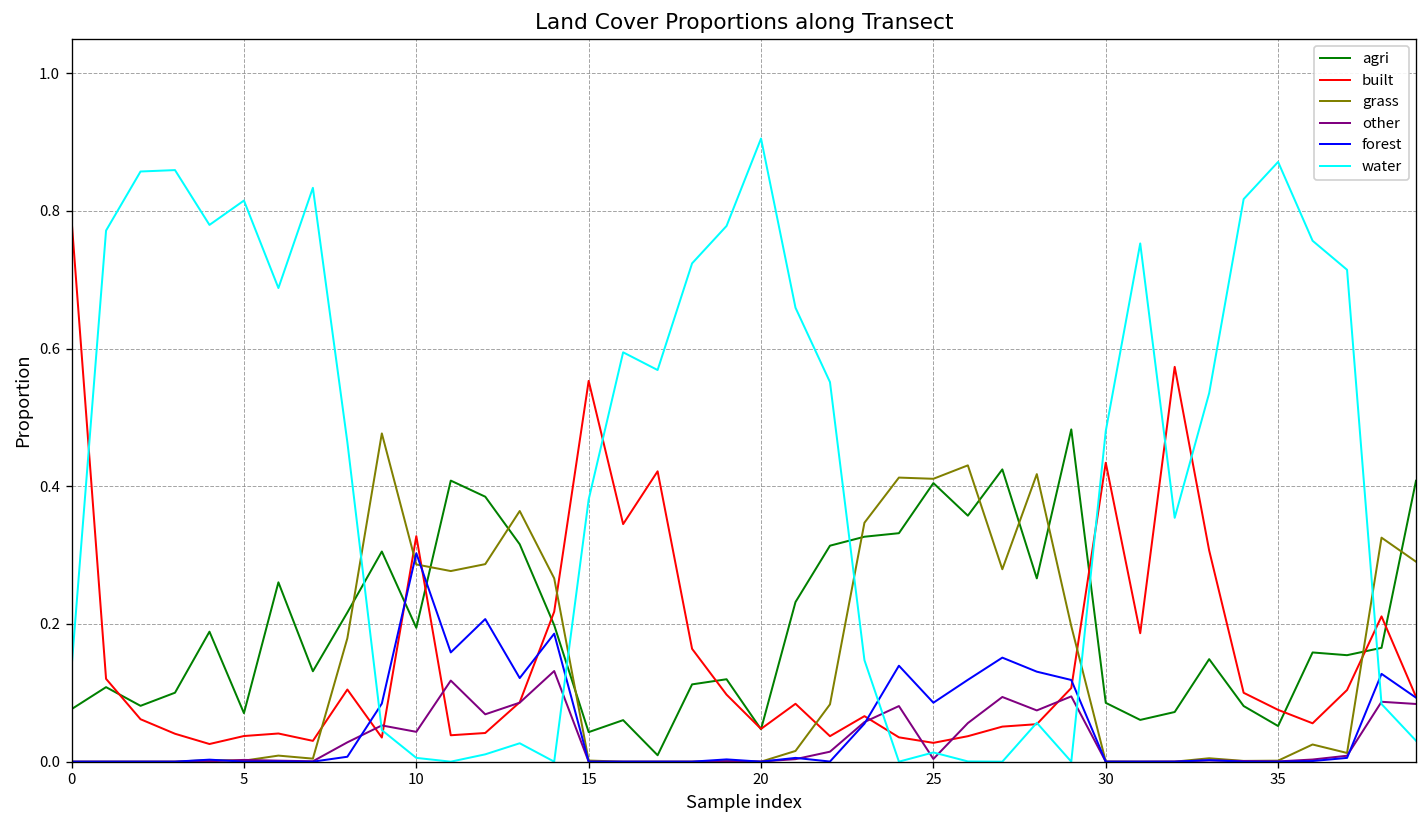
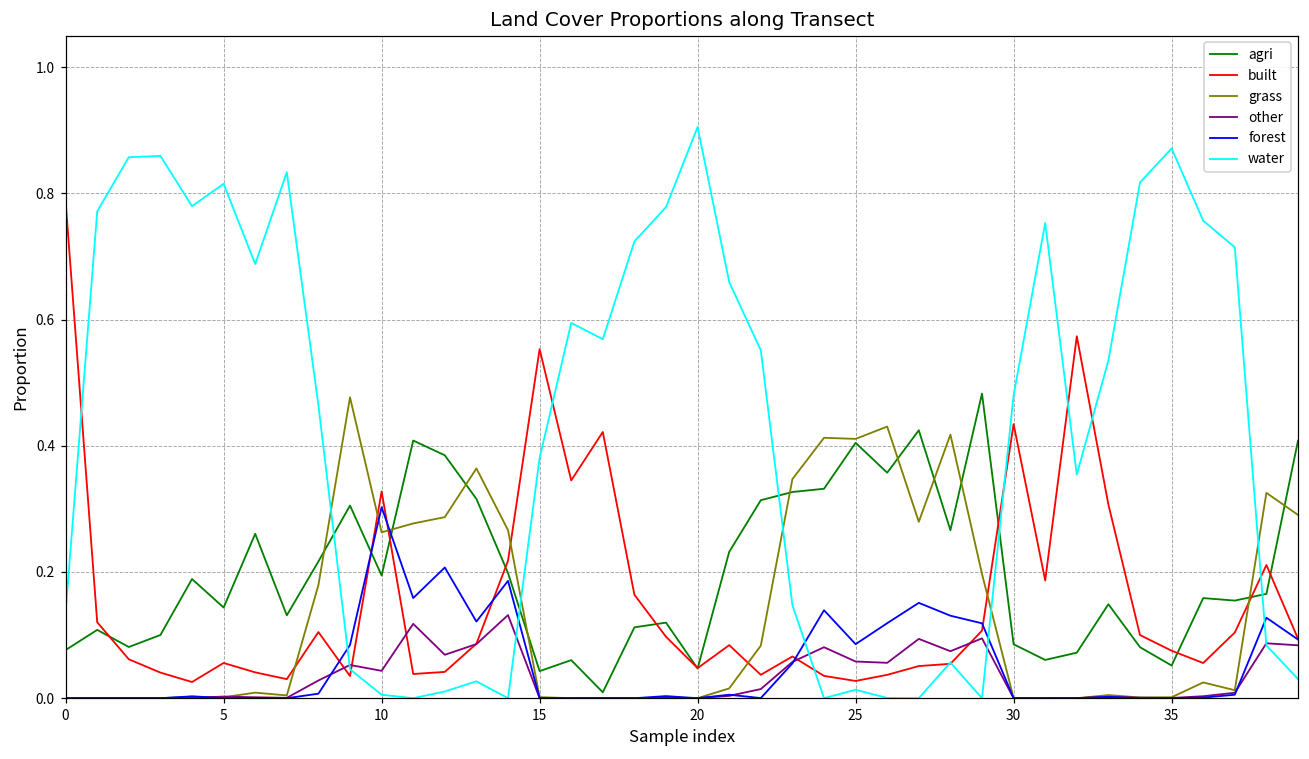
  {
    "agri": {
      "0": 0.08,
-     "5": 0.07,
+     "5": 0.14,
      "10": 0.19,
      "15": 0.04,
      "25": 0.40,
      "30": 0.09,
      "35": 0.05
    },
    "built": {
      "0": 0.79,
-     "5": 0.04,
+     "5": 0.06,
      "10": 0.33,
      "15": 0.55,
      "25": 0.03,
      "30": 0.43,
      "35": 0.08
    },
    "grass": {
-     "10": 0.29,
+     "10": 0.26,
      "25": 0.41
    },
    "other": {
      "10": 0.04,
-     "25": 0.00
+     "25": 0.06
    },
    "forest": {
      "10": 0.30,
      "25": 0.09
    },
    "water": {
      "0": 0.14,
      "5": 0.82,
      "10": 0.01,
      "15": 0.38,
      "20": 0.91,
      "25": 0.01,
      "30": 0.48,
      "35": 0.87
    }
  }
